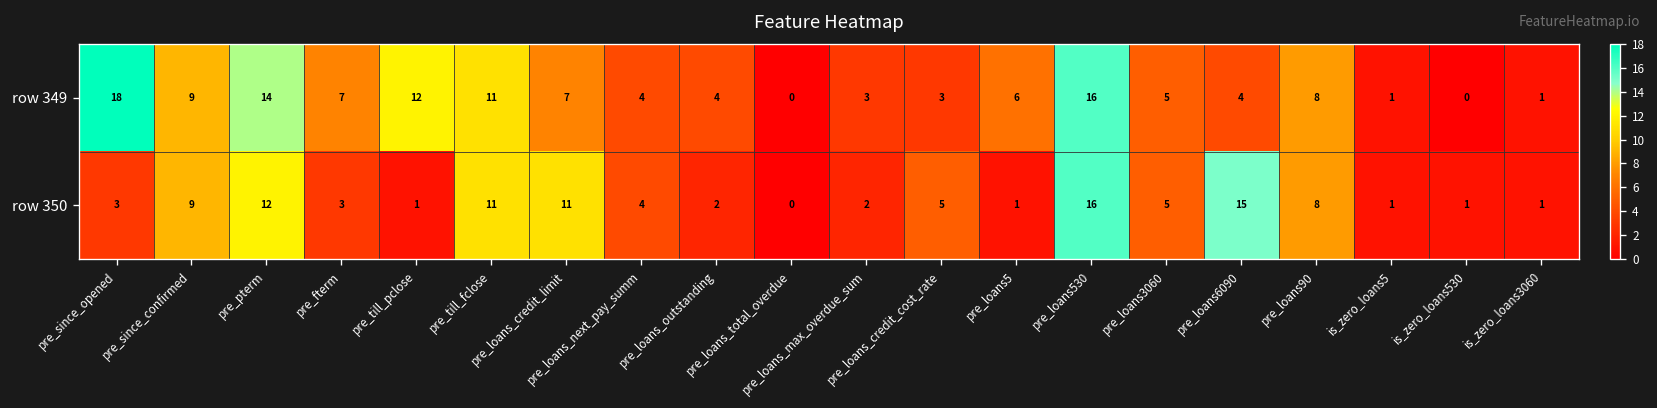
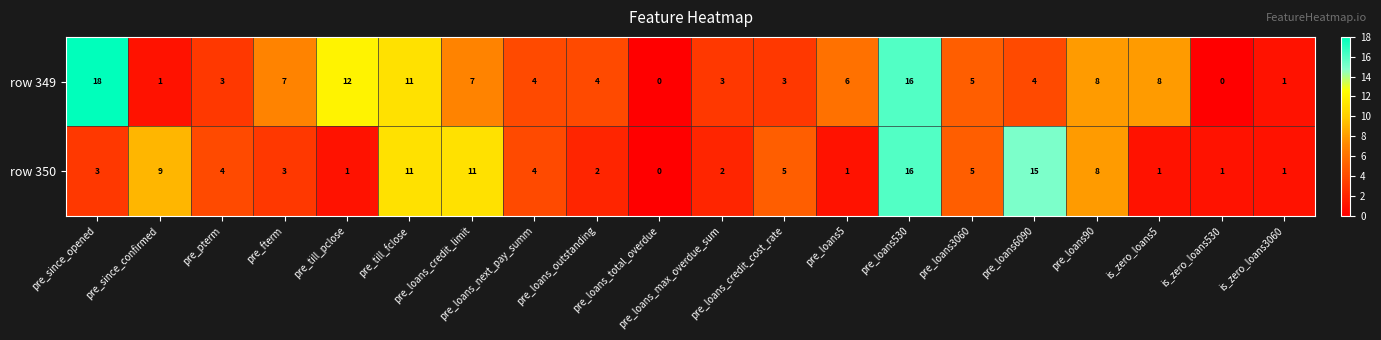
  {
    "row 349": {
      "pre_since_opened": 18,
-     "pre_since_confirmed": 9,
-     "pre_pterm": 14,
+     "pre_since_confirmed": 1,
+     "pre_pterm": 3,
      "pre_fterm": 7,
      "pre_till_pclose": 12,
      "pre_till_fclose": 11,
      "pre_loans_credit_limit": 7,
      "pre_loans_next_pay_summ": 4,
      "pre_loans_outstanding": 4,
      "pre_loans_total_overdue": 0,
      "pre_loans_max_overdue_sum": 3,
      "pre_loans_credit_cost_rate": 3,
      "pre_loans5": 6,
      "pre_loans530": 16,
      "pre_loans3060": 5,
      "pre_loans6090": 4,
      "pre_loans90": 8,
-     "is_zero_loans5": 1,
+     "is_zero_loans5": 8,
      "is_zero_loans530": 0,
      "is_zero_loans3060": 1
    },
    "row 350": {
      "pre_since_opened": 3,
      "pre_since_confirmed": 9,
-     "pre_pterm": 12,
+     "pre_pterm": 4,
      "pre_fterm": 3,
      "pre_till_pclose": 1,
      "pre_till_fclose": 11,
      "pre_loans_credit_limit": 11,
      "pre_loans_next_pay_summ": 4,
      "pre_loans_outstanding": 2,
      "pre_loans_total_overdue": 0,
      "pre_loans_max_overdue_sum": 2,
      "pre_loans_credit_cost_rate": 5,
      "pre_loans5": 1,
      "pre_loans530": 16,
      "pre_loans3060": 5,
      "pre_loans6090": 15,
      "pre_loans90": 8,
      "is_zero_loans5": 1,
      "is_zero_loans530": 1,
      "is_zero_loans3060": 1
    }
  }
